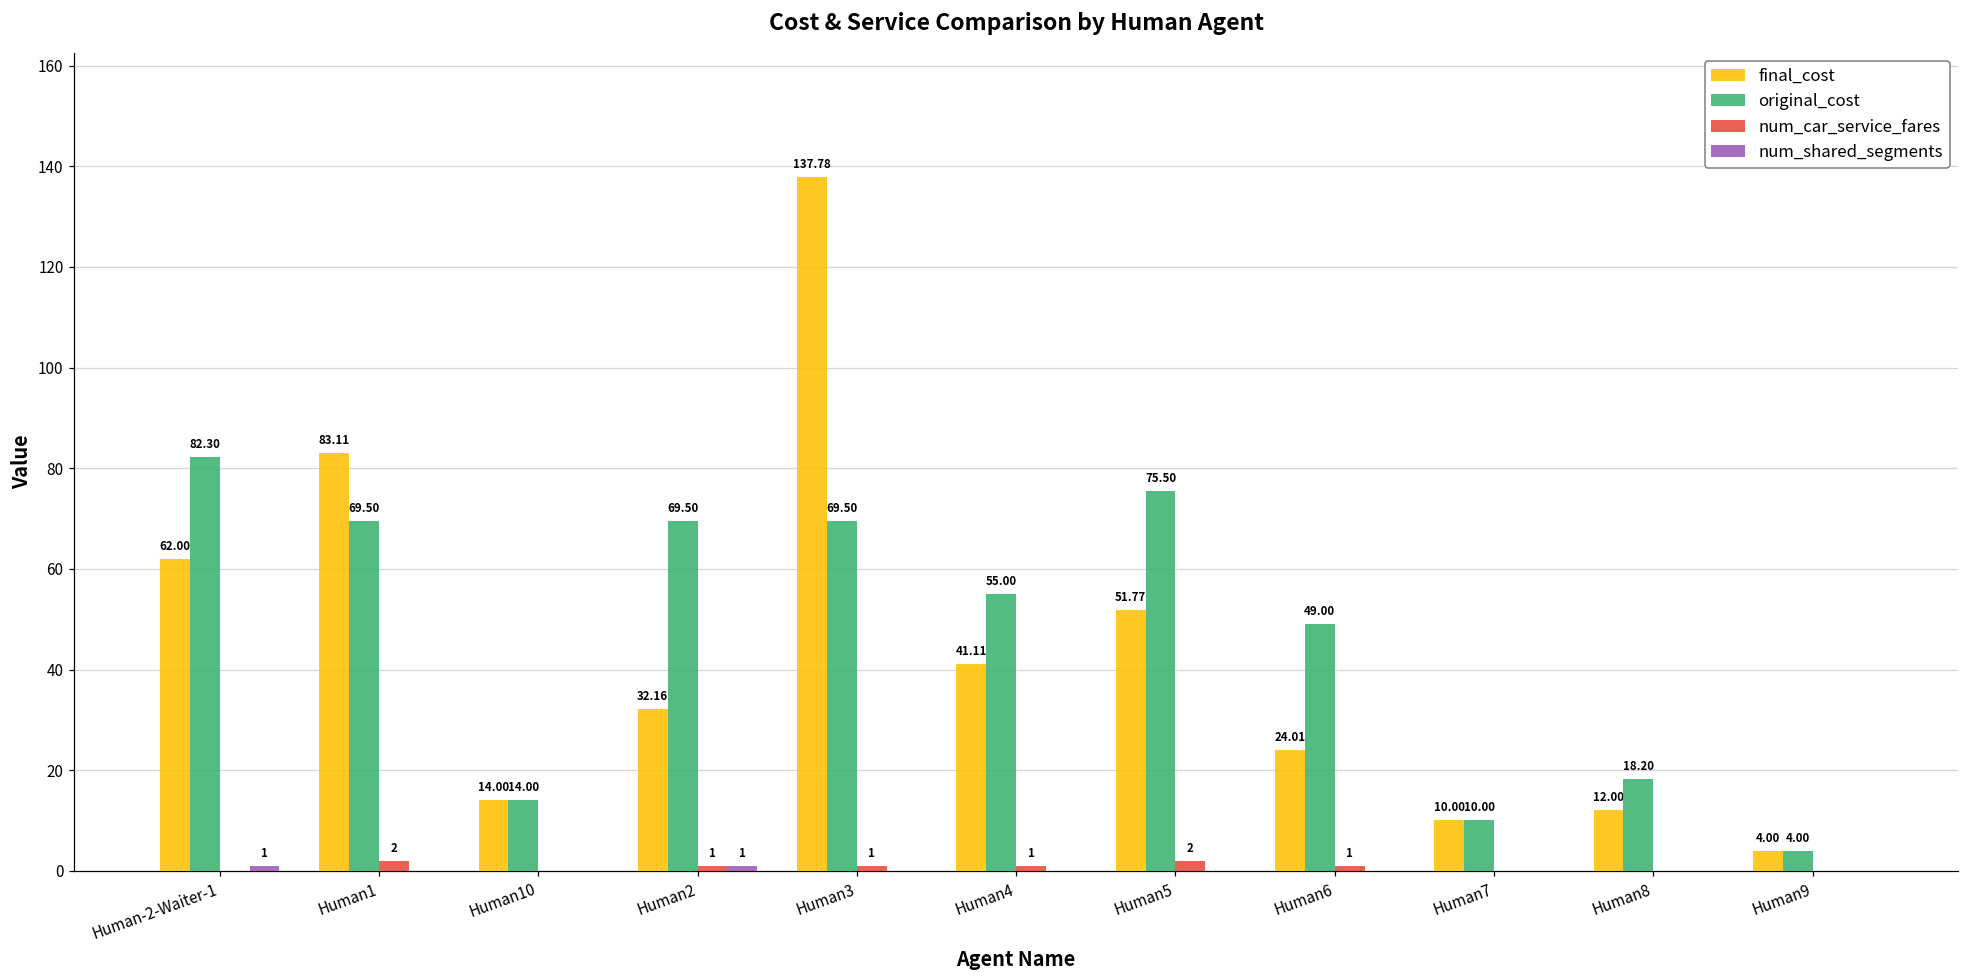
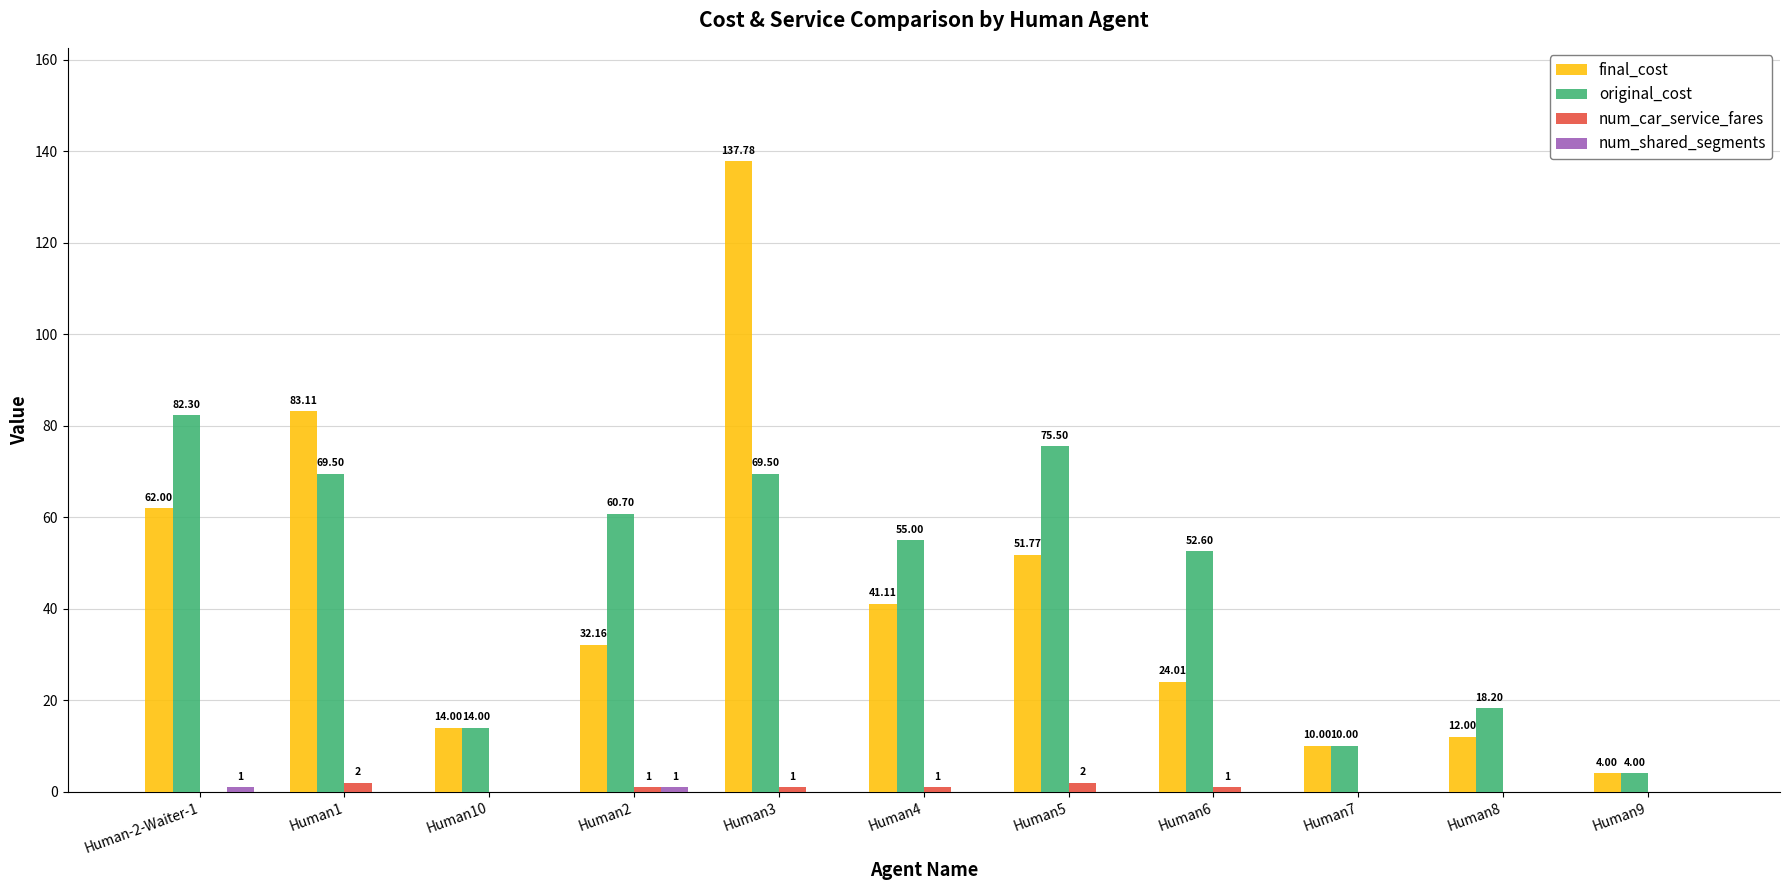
  {
    "final_cost": {
      "Human-2-Waiter-1": 62.00,
      "Human1": 83.11,
      "Human10": 14.00,
      "Human2": 32.16,
      "Human3": 137.78,
      "Human4": 41.11,
      "Human5": 51.77,
      "Human6": 24.01,
      "Human7": 10.00,
      "Human8": 12.00,
      "Human9": 4.00
    },
    "original_cost": {
      "Human-2-Waiter-1": 82.30,
      "Human1": 69.50,
      "Human10": 14.00,
-     "Human2": 69.50,
+     "Human2": 60.70,
      "Human3": 69.50,
      "Human4": 55.00,
      "Human5": 75.50,
-     "Human6": 49.00,
+     "Human6": 52.60,
      "Human7": 10.00,
      "Human8": 18.20,
      "Human9": 4.00
    },
    "num_car_service_fares": {
      "Human1": 2,
      "Human2": 1,
      "Human3": 1,
      "Human4": 1,
      "Human5": 2,
      "Human6": 1
    },
    "num_shared_segments": {
      "Human-2-Waiter-1": 1,
      "Human2": 1
    }
  }
